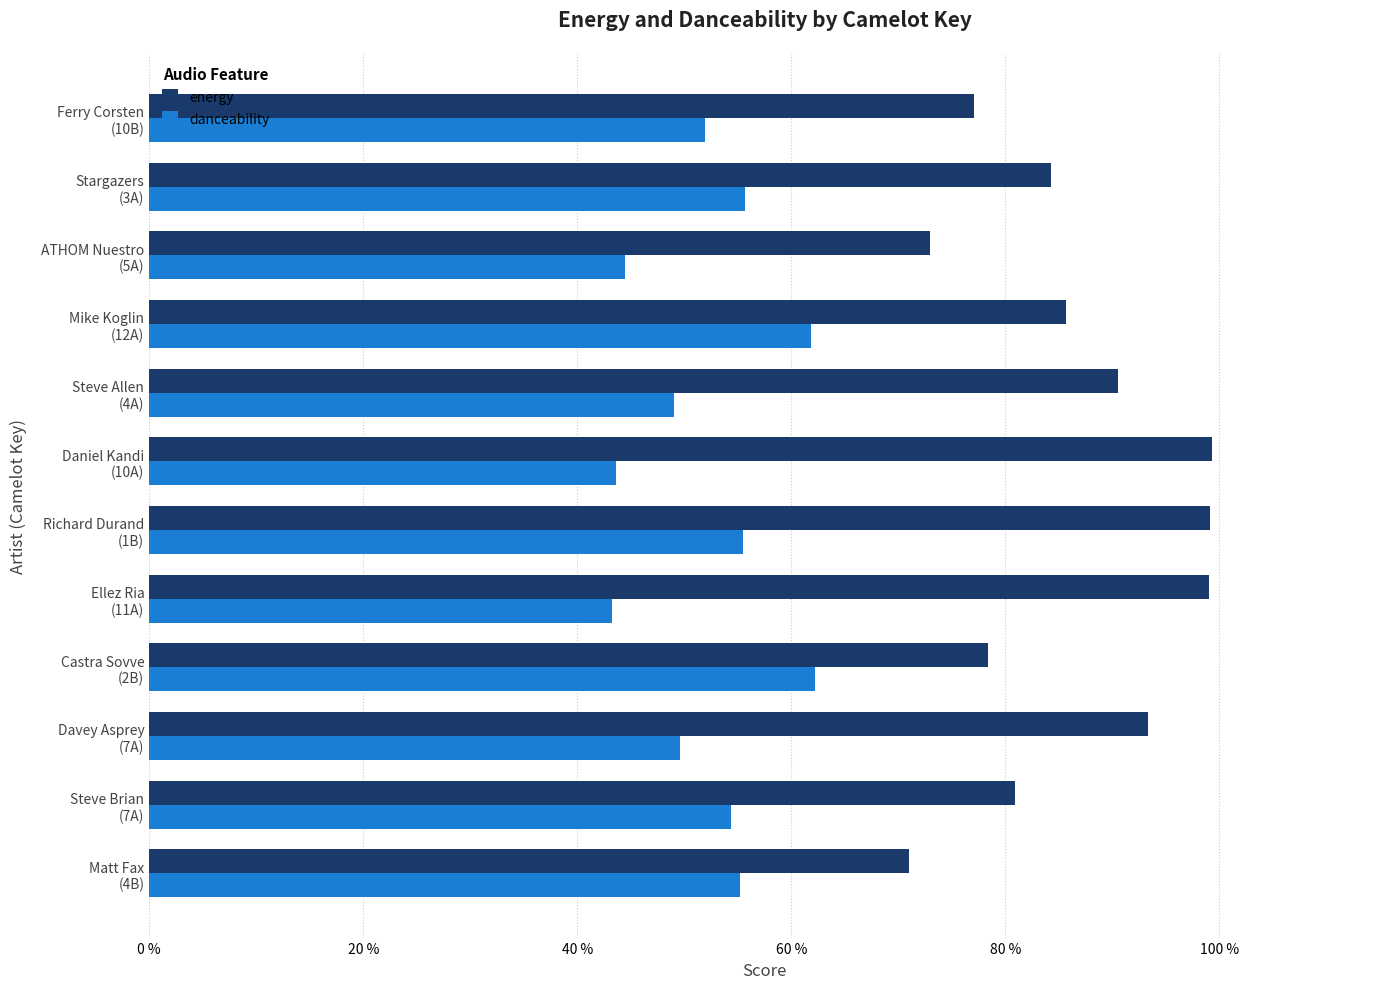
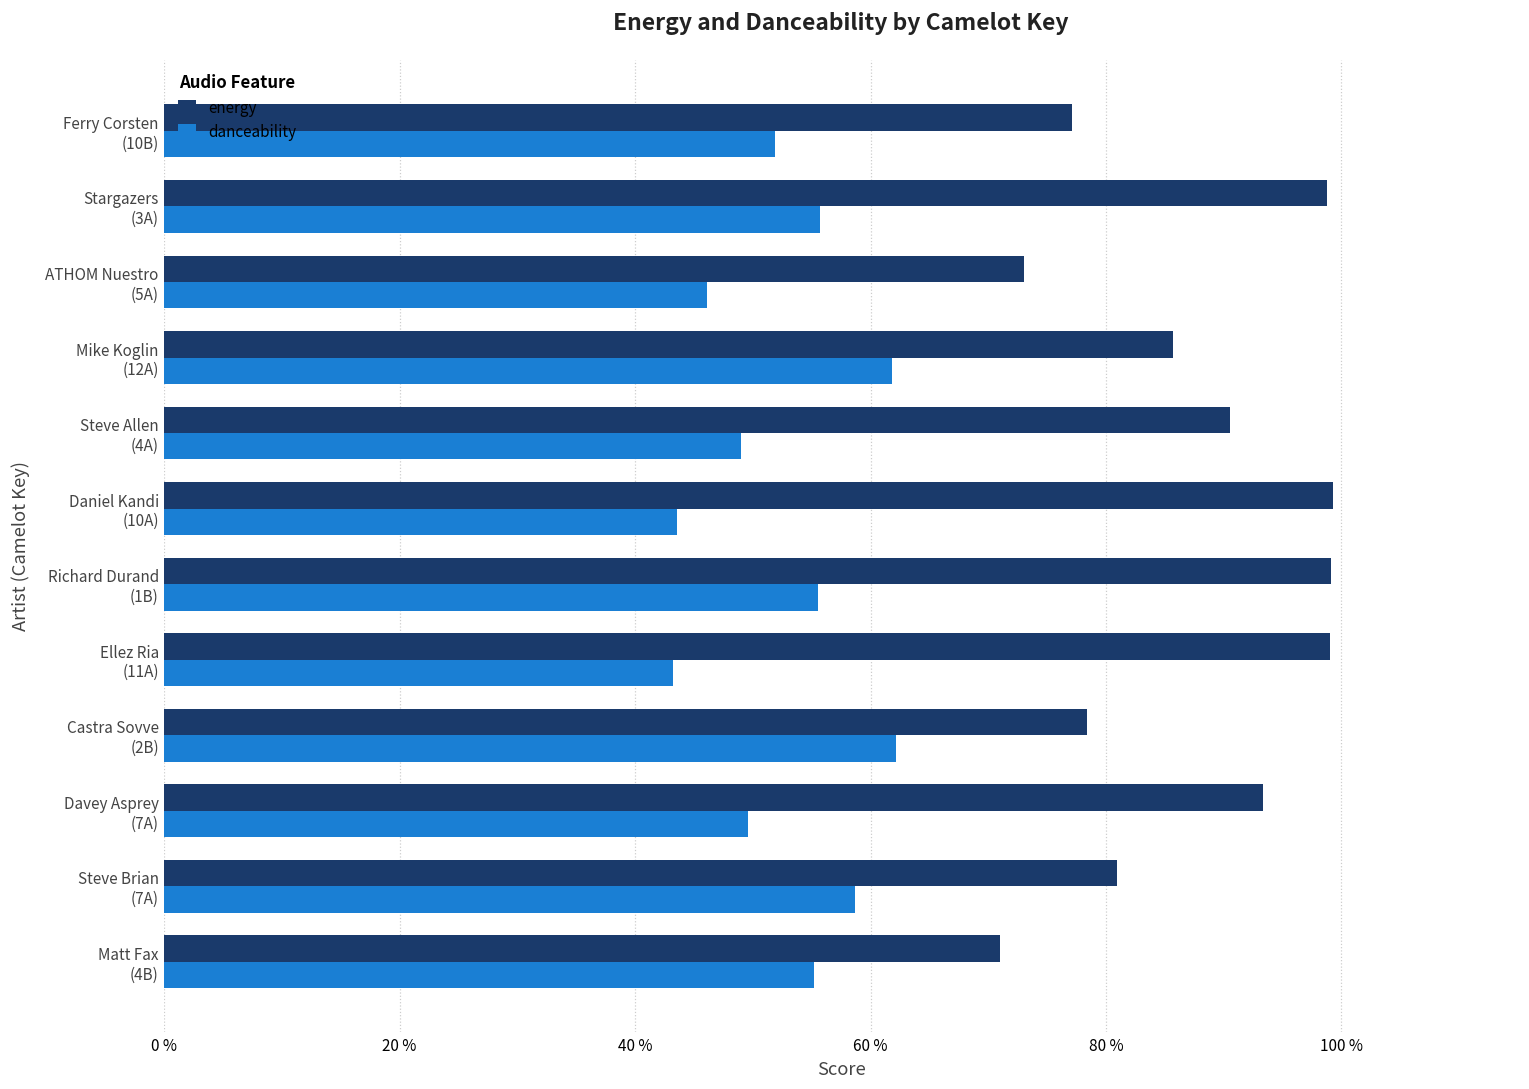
  {
    "energy": {
      "Ferry Corsten (10B)": "77.1 %",
-     "Stargazers (3A)": "84.3 %",
+     "Stargazers (3A)": "98.8 %",
      "ATHOM Nuestro (5A)": "73.0 %",
      "Mike Koglin (12A)": "85.7 %",
      "Steve Allen (4A)": "90.5 %",
      "Daniel Kandi (10A)": "99.3 %",
      "Richard Durand (1B)": "99.1 %",
      "Ellez Ria (11A)": "99.0 %",
      "Castra Sovve (2B)": "78.4 %",
      "Davey Asprey (7A)": "93.3 %",
      "Steve Brian (7A)": "80.9 %",
      "Matt Fax (4B)": "71.0 %"
    },
    "danceability": {
      "Ferry Corsten (10B)": "51.9 %",
      "Stargazers (3A)": "55.7 %",
-     "ATHOM Nuestro (5A)": "44.5 %",
+     "ATHOM Nuestro (5A)": "46.1 %",
      "Mike Koglin (12A)": "61.8 %",
      "Steve Allen (4A)": "49.0 %",
      "Daniel Kandi (10A)": "43.6 %",
      "Richard Durand (1B)": "55.5 %",
      "Ellez Ria (11A)": "43.2 %",
      "Castra Sovve (2B)": "62.2 %",
      "Davey Asprey (7A)": "49.6 %",
-     "Steve Brian (7A)": "54.4 %",
+     "Steve Brian (7A)": "58.7 %",
      "Matt Fax (4B)": "55.2 %"
    }
  }
